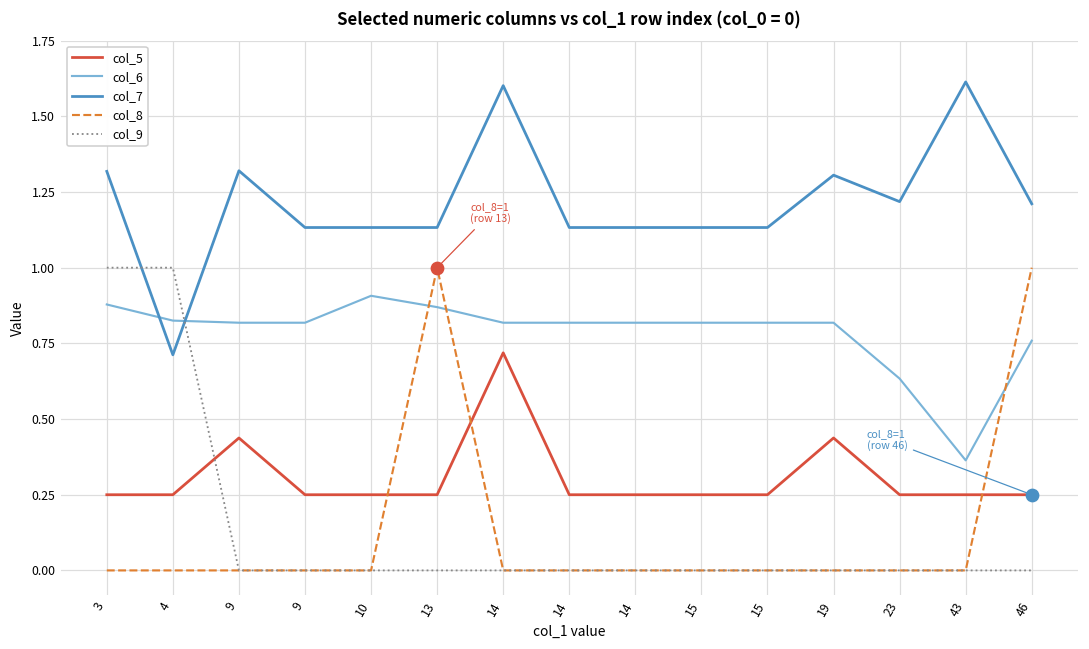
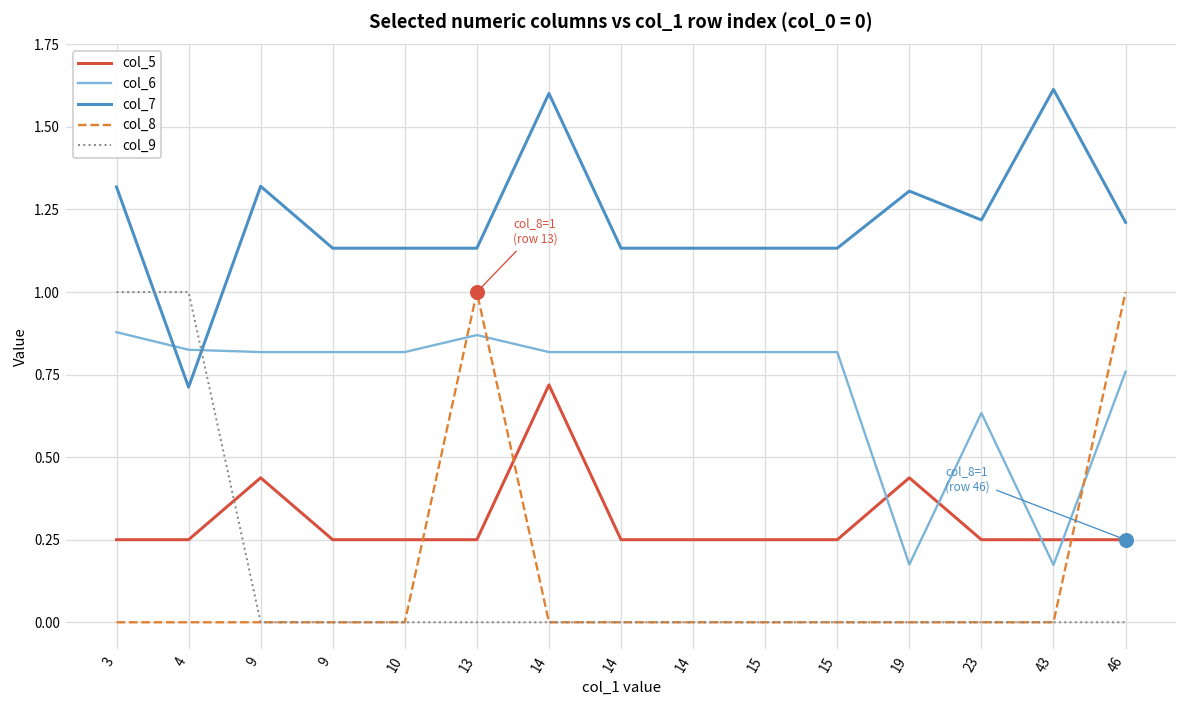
  {
    "col_6": {
      "3": 0.88,
      "4": 0.83,
-     "10": 0.91,
+     "10": 0.82,
      "13": 0.87,
-     "19": 0.82,
+     "19": 0.17,
      "23": 0.63,
-     "43": 0.36,
+     "43": 0.17,
      "46": 0.76
    },
    "col_9": {
      "3": 1.00,
      "4": 1.00,
      "13": 0.00,
      "46": 0.00
    }
  }
